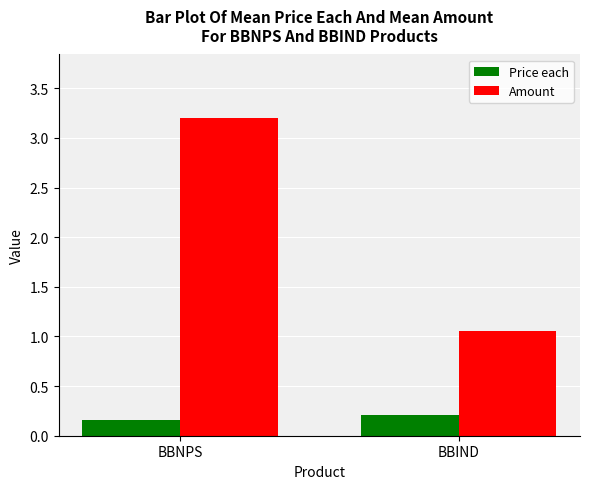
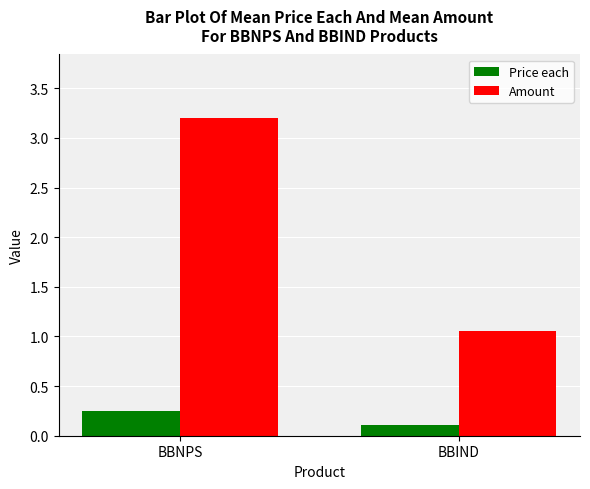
  {
    "Price each": {
-     "BBNPS": 0.2,
-     "BBIND": 0.2
+     "BBNPS": 0.3,
+     "BBIND": 0.1
    },
    "Amount": {
      "BBNPS": 3.2,
      "BBIND": 1.1
    }
  }
